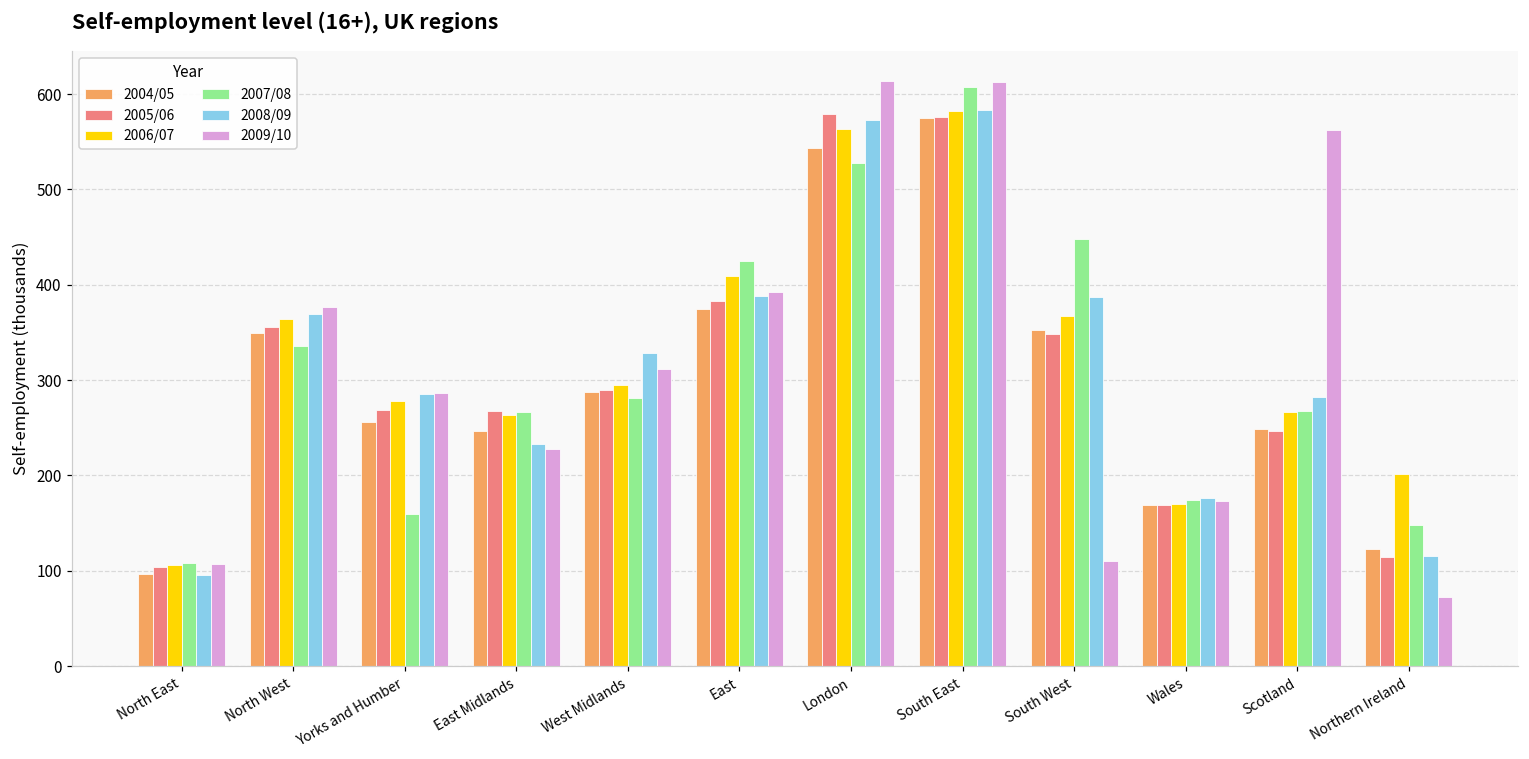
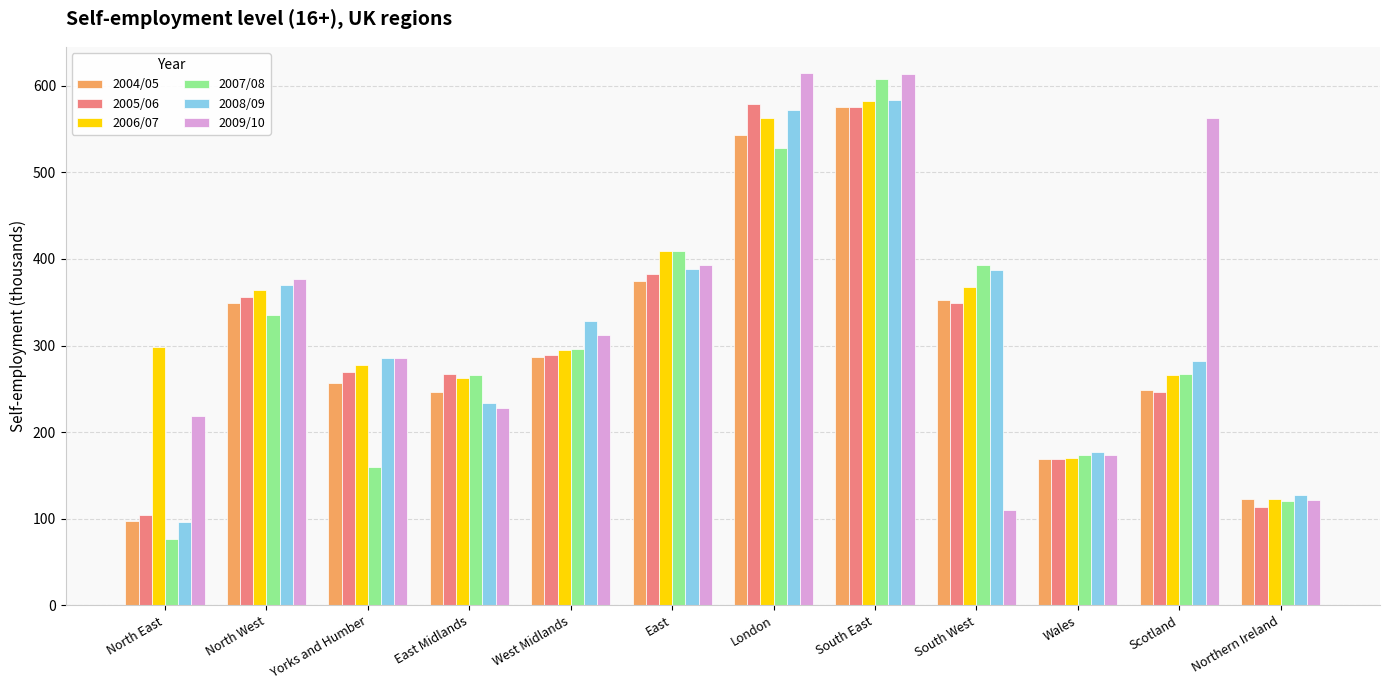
  {
    "2006/07": {
-     "North East": 110,
+     "North East": 300,
      "North West": 360,
      "Yorks and Humber": 280,
      "East Midlands": 260,
      "West Midlands": 290,
      "East": 410,
      "London": 560,
      "South East": 580,
      "South West": 370,
      "Wales": 170,
      "Scotland": 270,
-     "Northern Ireland": 200
+     "Northern Ireland": 120
    },
    "2007/08": {
-     "North East": 110,
+     "North East": 80,
      "North West": 340,
      "Yorks and Humber": 160,
      "East Midlands": 270,
-     "West Midlands": 280,
-     "East": 430,
+     "West Midlands": 300,
+     "East": 410,
      "London": 530,
      "South East": 610,
-     "South West": 450,
+     "South West": 390,
      "Wales": 170,
      "Scotland": 270,
-     "Northern Ireland": 150
+     "Northern Ireland": 120
    },
    "2008/09": {
      "North East": 100,
      "North West": 370,
      "Yorks and Humber": 290,
      "East Midlands": 230,
      "West Midlands": 330,
      "East": 390,
      "London": 570,
      "South East": 580,
      "South West": 390,
      "Wales": 180,
      "Scotland": 280,
-     "Northern Ireland": 120
+     "Northern Ireland": 130
    },
    "2009/10": {
-     "North East": 110,
+     "North East": 220,
      "North West": 380,
      "Yorks and Humber": 290,
      "East Midlands": 230,
      "West Midlands": 310,
      "East": 390,
      "London": 610,
      "South East": 610,
      "South West": 110,
      "Wales": 170,
      "Scotland": 560,
-     "Northern Ireland": 70
+     "Northern Ireland": 120
    }
  }
